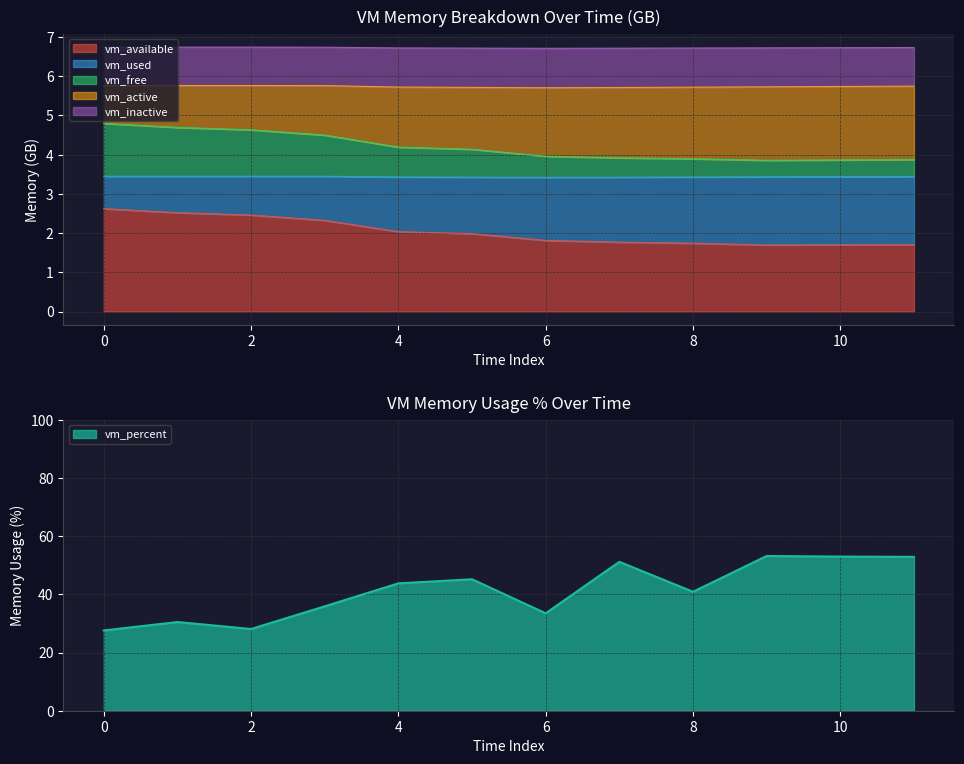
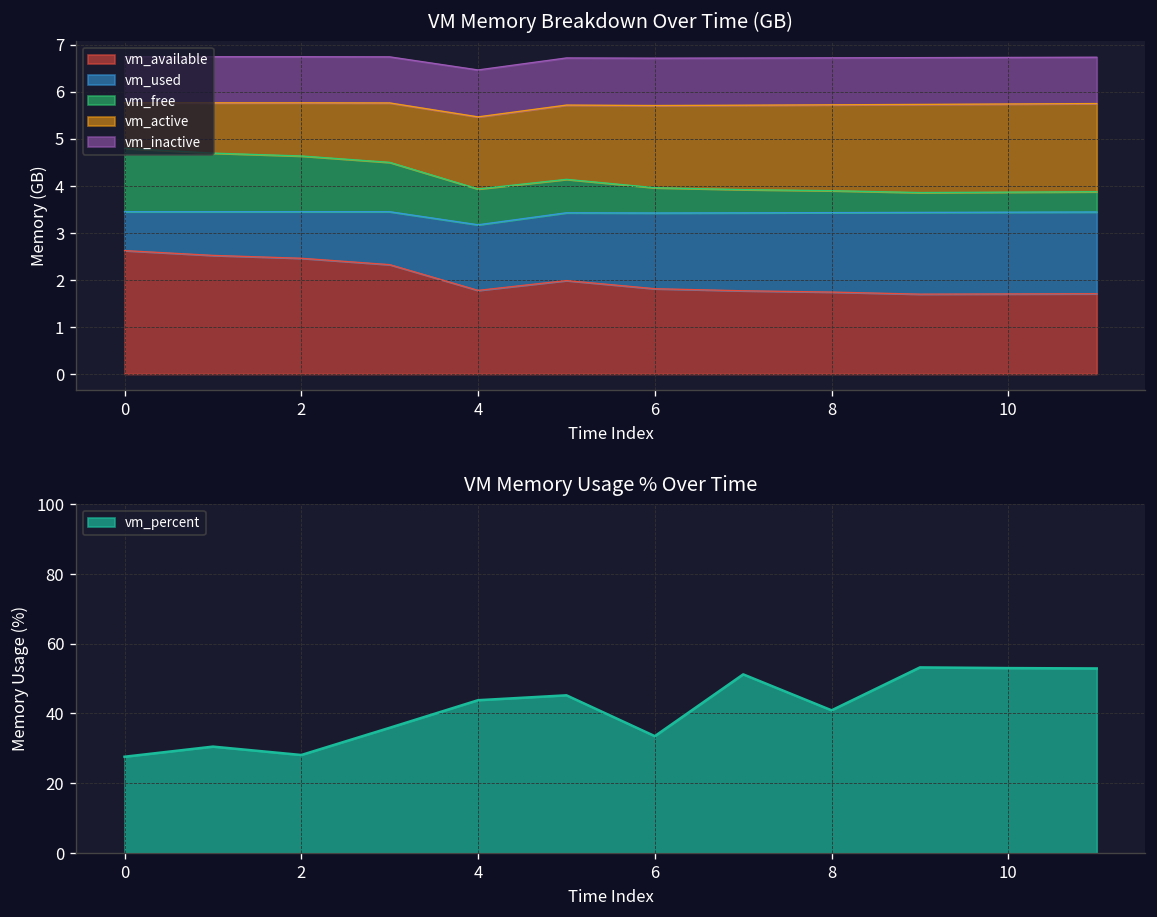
  {
    "VM Memory Breakdown Over Time (GB)": {
      "vm_available": {
        "0": 2.6,
        "2": 2.5,
-       "4": 2.0,
+       "4": 1.8,
        "6": 1.8,
        "8": 1.7,
        "10": 1.7
      },
      "vm_used": {
        "0": 0.8,
        "2": 1.0,
        "4": 1.4,
        "6": 1.6,
        "8": 1.7,
        "10": 1.7
      },
      "vm_free": {
        "0": 1.3,
        "2": 1.2,
        "4": 0.8,
        "6": 0.5,
        "8": 0.5,
        "10": 0.4
      },
      "vm_active": {
        "2": 1.1,
        "4": 1.5,
        "6": 1.7,
        "8": 1.8,
        "10": 1.9
      },
      "vm_inactive": {
        "2": 1.0,
        "4": 1.0,
        "6": 1.0,
        "8": 1.0,
        "10": 1.0
      }
    },
    "VM Memory Usage % Over Time": {
      "0": 28,
      "2": 28,
      "4": 44,
      "6": 34,
      "8": 41,
      "10": 53
    }
  }
